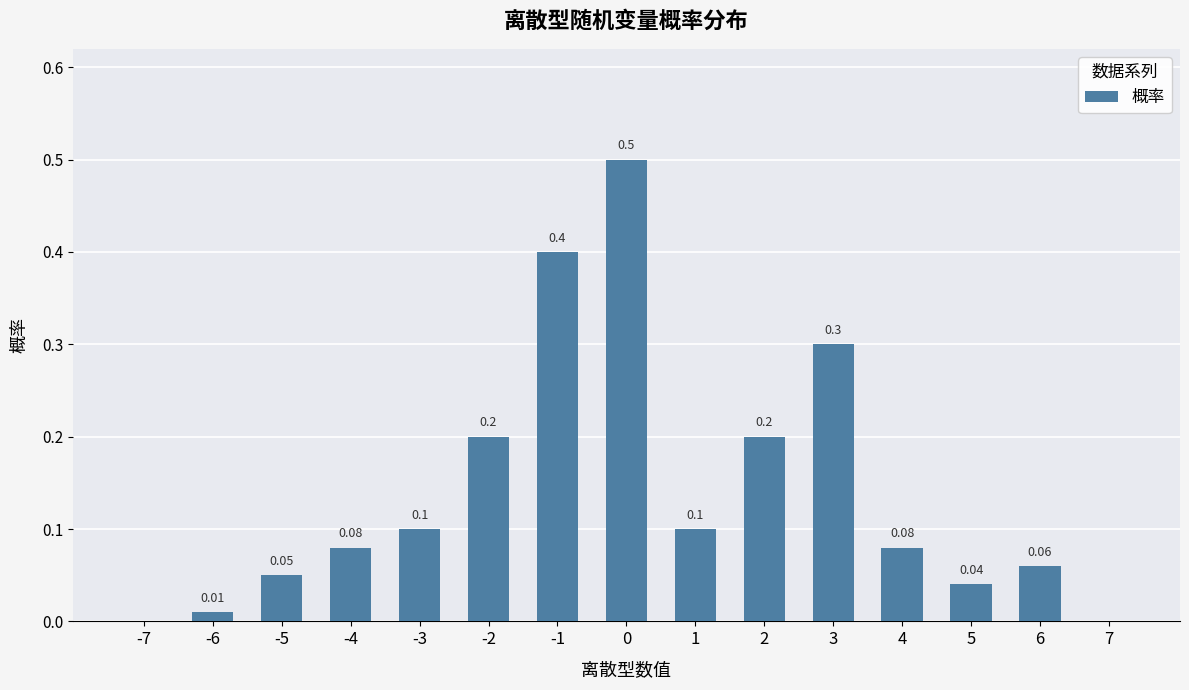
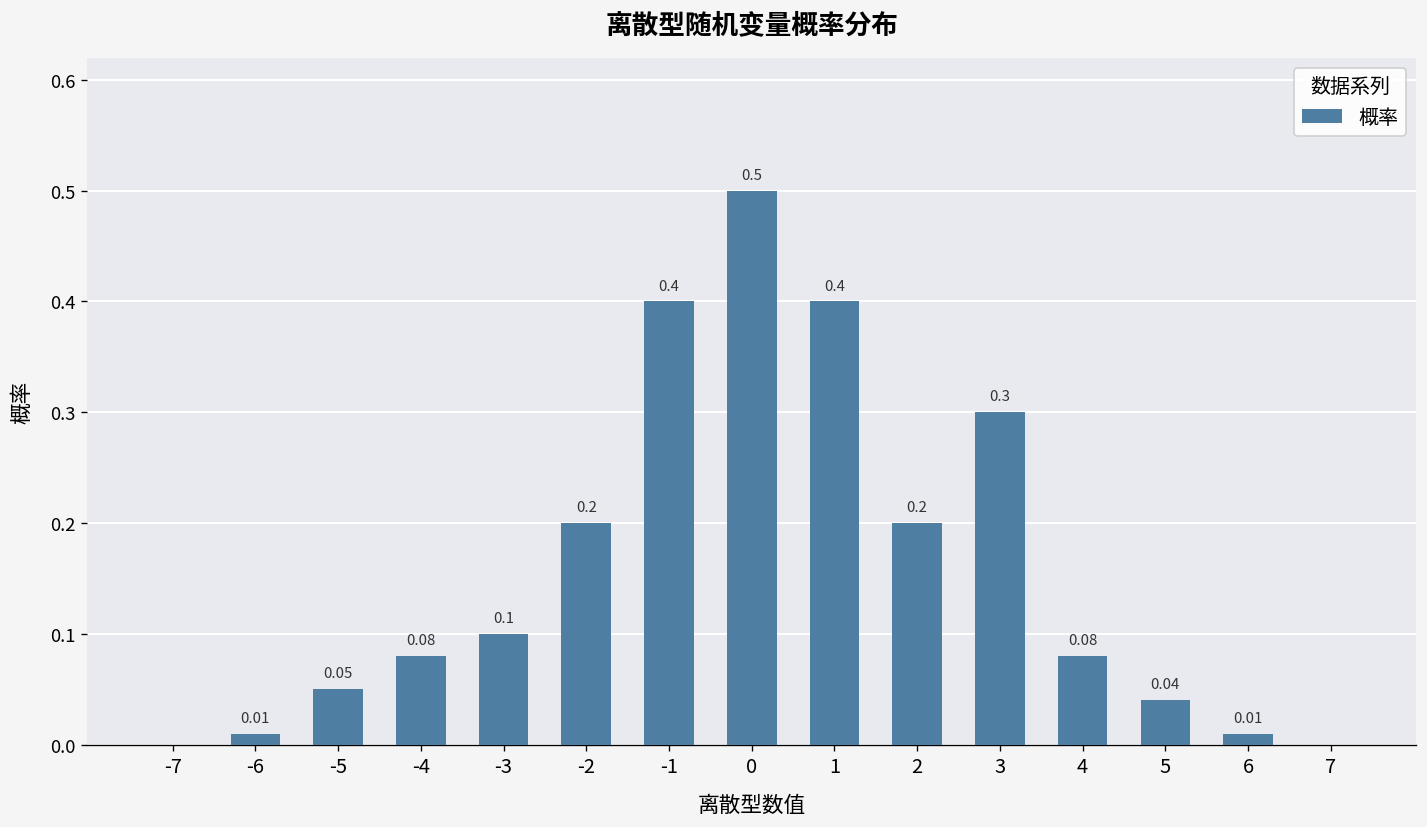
  {
    "-6": 0.01,
    "-5": 0.05,
    "-4": 0.08,
    "-3": 0.1,
    "-2": 0.2,
    "-1": 0.4,
    "0": 0.5,
-   "1": 0.1,
+   "1": 0.4,
    "2": 0.2,
    "3": 0.3,
    "4": 0.08,
    "5": 0.04,
-   "6": 0.06
+   "6": 0.01
  }
